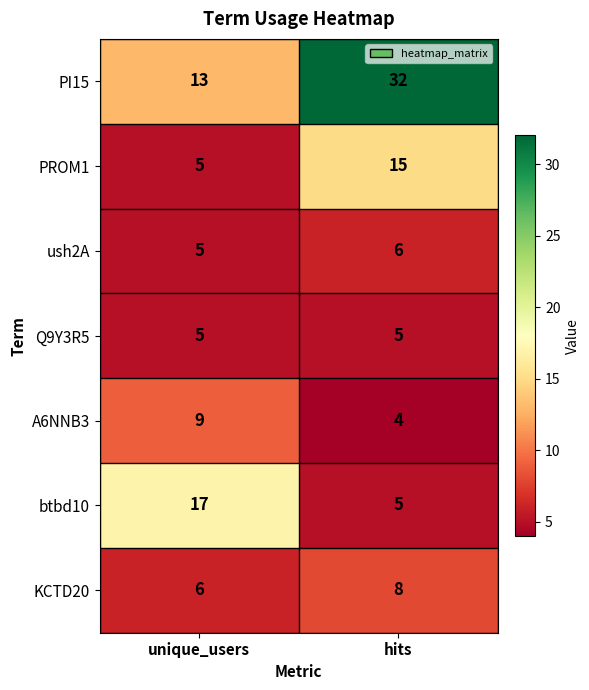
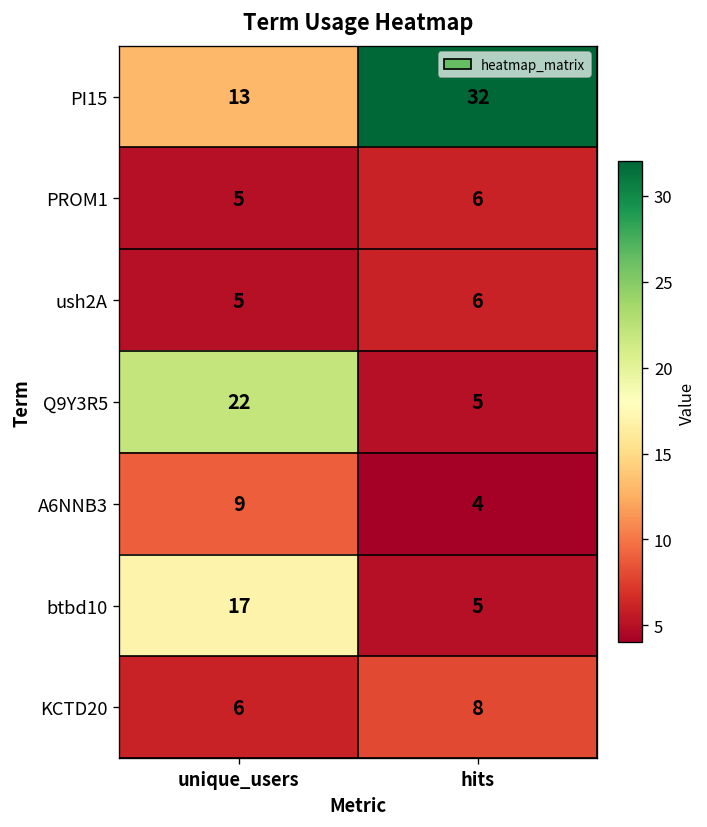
  {
    "PI15": {
      "unique_users": 13,
      "hits": 32
    },
    "PROM1": {
      "unique_users": 5,
-     "hits": 15
+     "hits": 6
    },
    "ush2A": {
      "unique_users": 5,
      "hits": 6
    },
    "Q9Y3R5": {
-     "unique_users": 5,
+     "unique_users": 22,
      "hits": 5
    },
    "A6NNB3": {
      "unique_users": 9,
      "hits": 4
    },
    "btbd10": {
      "unique_users": 17,
      "hits": 5
    },
    "KCTD20": {
      "unique_users": 6,
      "hits": 8
    }
  }
